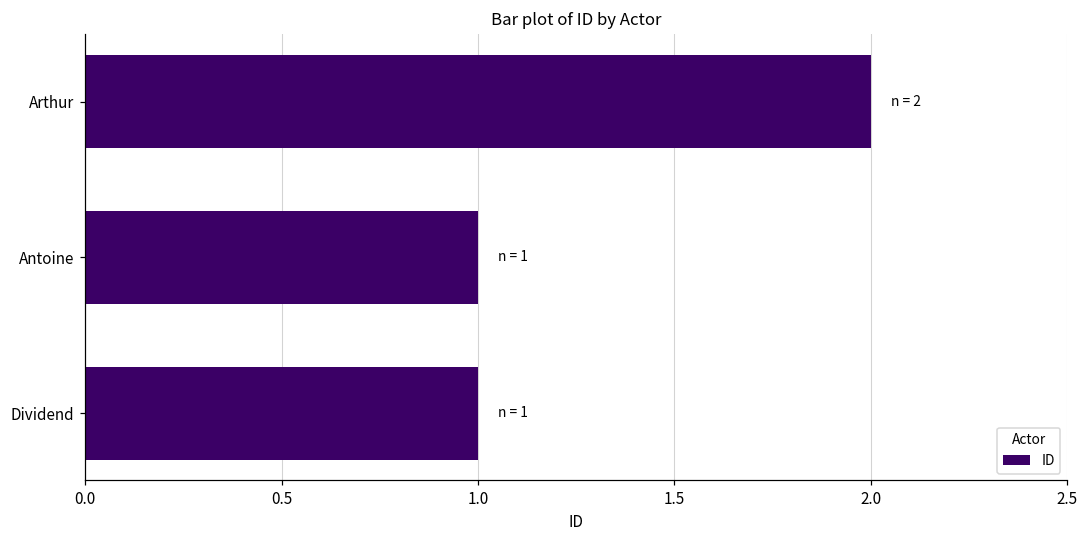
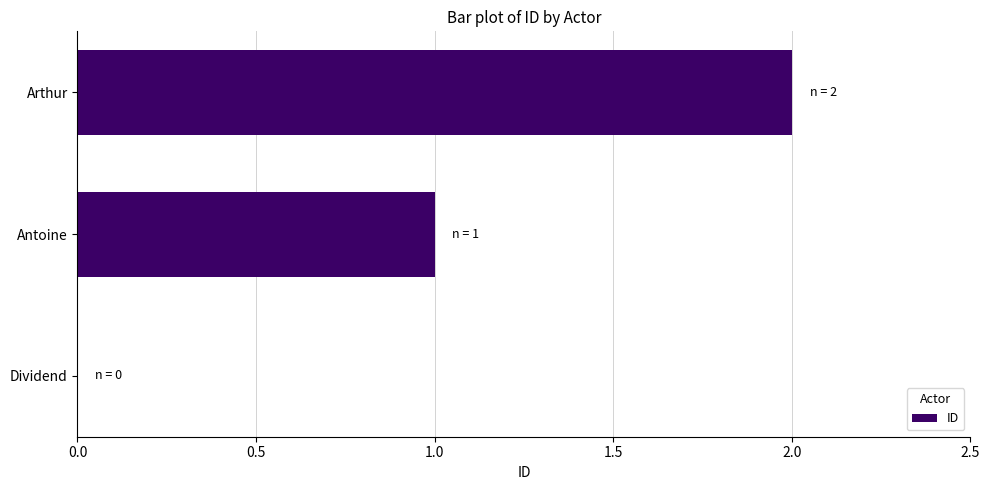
  {
    "Arthur": 2,
    "Antoine": 1,
-   "Dividend": 1
+   "Dividend": 0
  }
